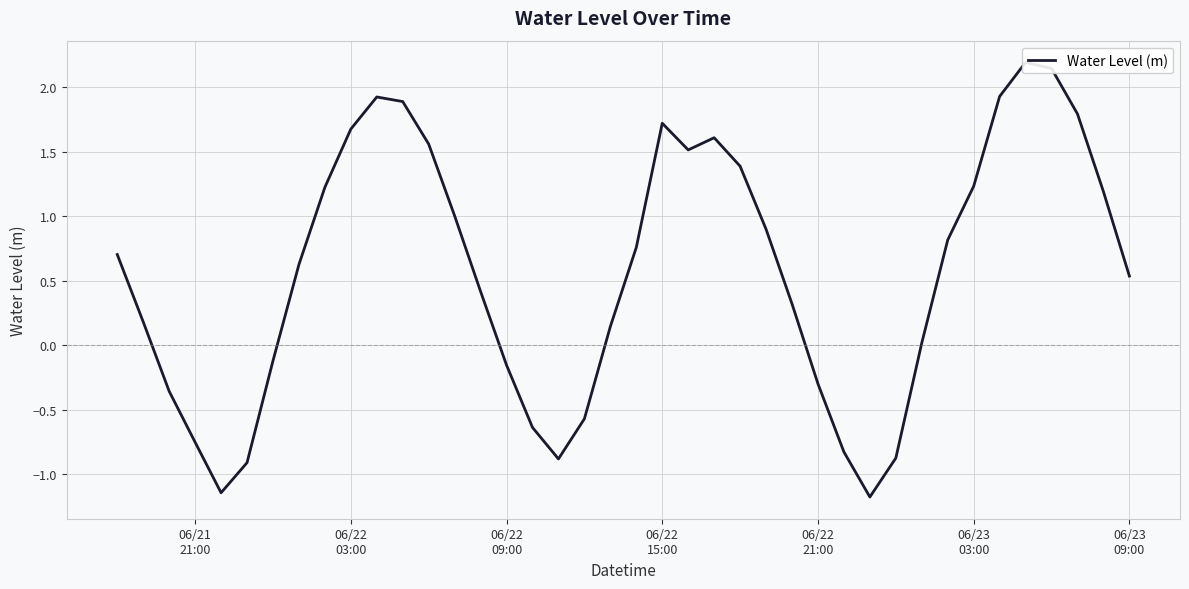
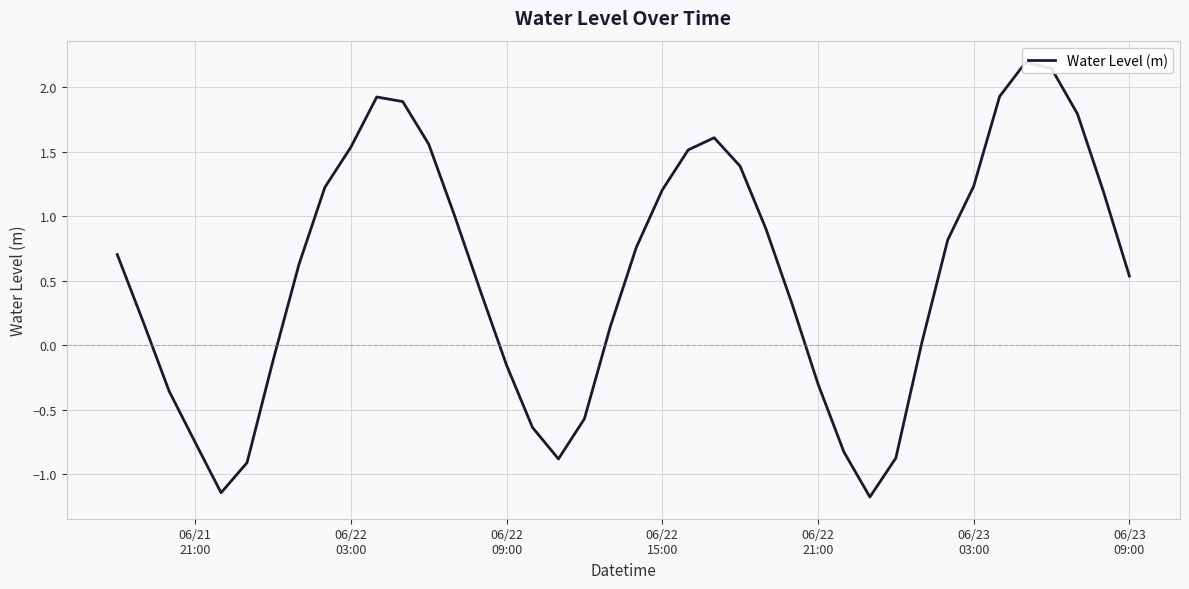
  {
    "06/21 21:00": -0.75,
-   "06/22 03:00": 1.67,
+   "06/22 03:00": 1.53,
    "06/22 09:00": -0.15,
-   "06/22 15:00": 1.72,
+   "06/22 15:00": 1.20,
    "06/22 21:00": -0.30,
    "06/23 03:00": 1.23,
    "06/23 09:00": 0.54
  }
